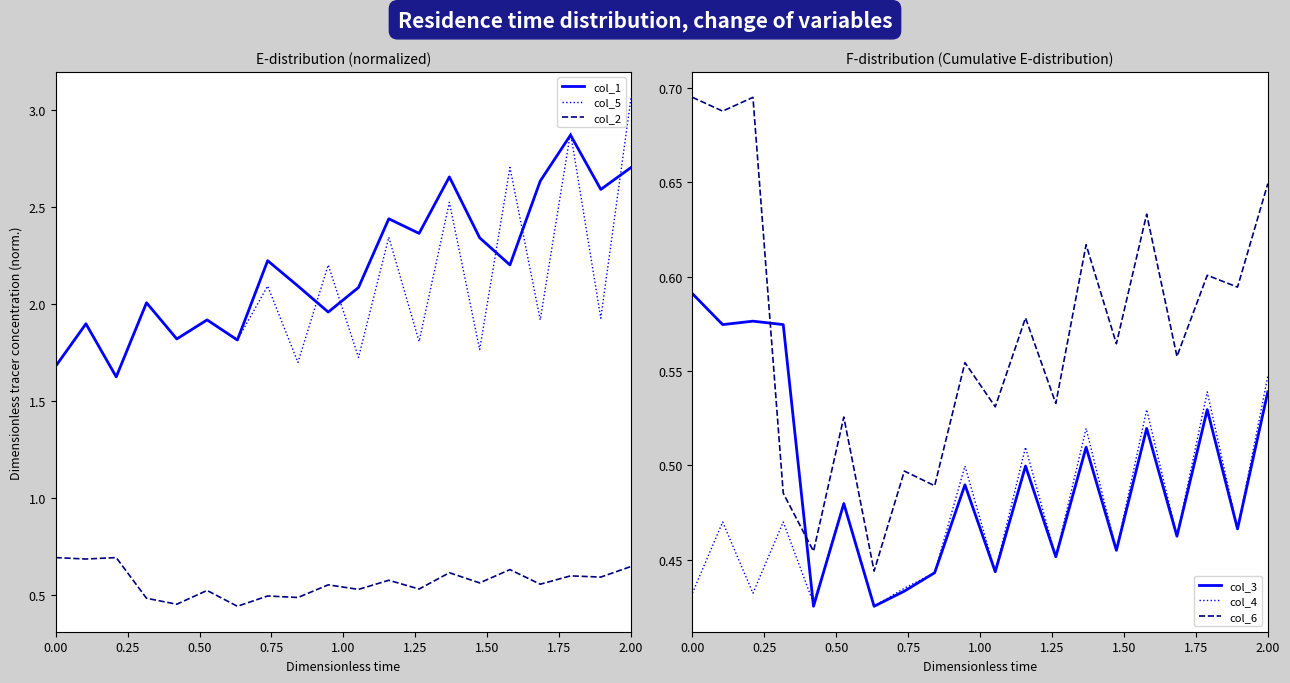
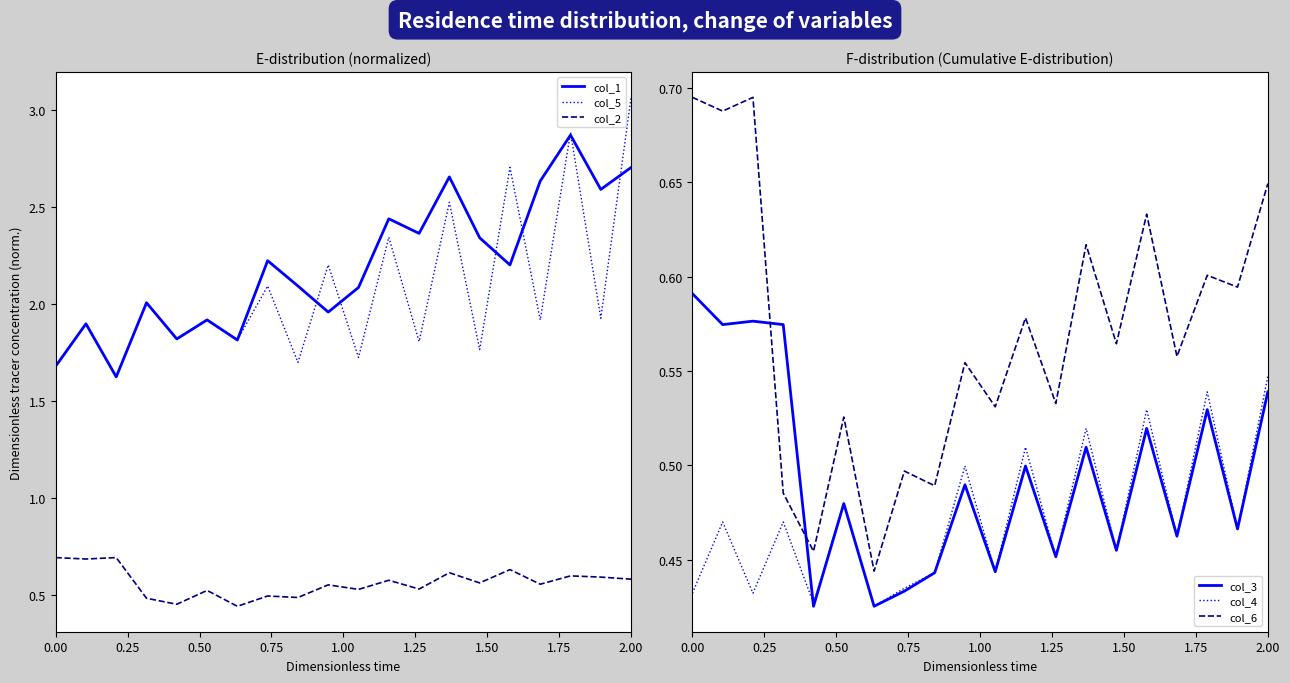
  {
    "E-distribution (normalized)": {
      "col_2": {
        "0.00": 0.69,
-       "2.00": 0.65
+       "2.00": 0.58
      }
    },
    "F-distribution (Cumulative E-distribution)": {
      "col_6": {
        "0.00": 0.695,
        "2.00": 0.649
      }
    }
  }
